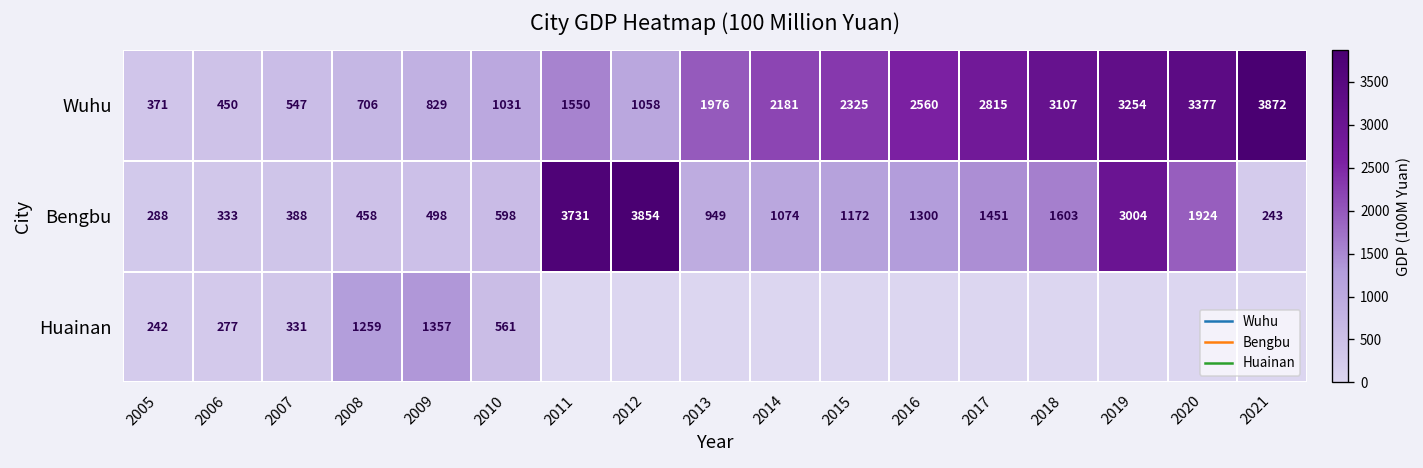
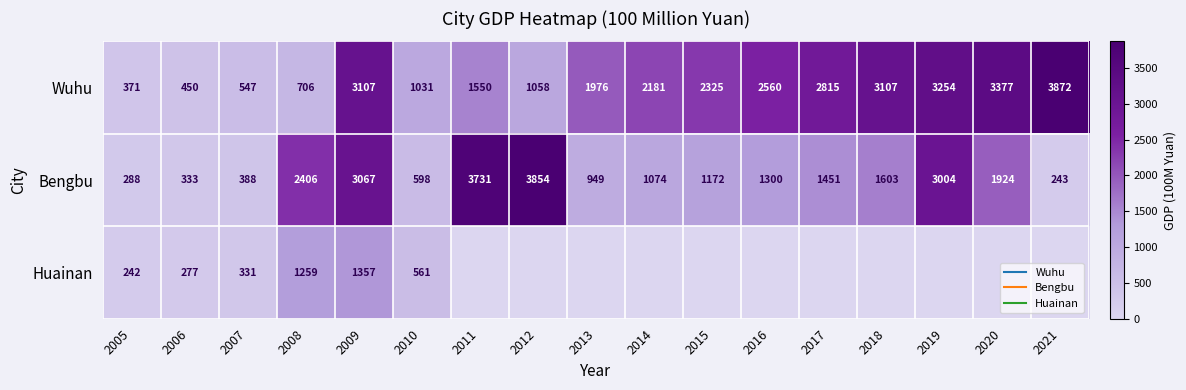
  {
    "Wuhu": {
      "2005": 371,
      "2006": 450,
      "2007": 547,
      "2008": 706,
-     "2009": 829,
+     "2009": 3107,
      "2010": 1031,
      "2011": 1550,
      "2012": 1058,
      "2013": 1976,
      "2014": 2181,
      "2015": 2325,
      "2016": 2560,
      "2017": 2815,
      "2018": 3107,
      "2019": 3254,
      "2020": 3377,
      "2021": 3872
    },
    "Bengbu": {
      "2005": 288,
      "2006": 333,
      "2007": 388,
-     "2008": 458,
-     "2009": 498,
+     "2008": 2406,
+     "2009": 3067,
      "2010": 598,
      "2011": 3731,
      "2012": 3854,
      "2013": 949,
      "2014": 1074,
      "2015": 1172,
      "2016": 1300,
      "2017": 1451,
      "2018": 1603,
      "2019": 3004,
      "2020": 1924,
      "2021": 243
    },
    "Huainan": {
      "2005": 242,
      "2006": 277,
      "2007": 331,
      "2008": 1259,
      "2009": 1357,
      "2010": 561
    }
  }
